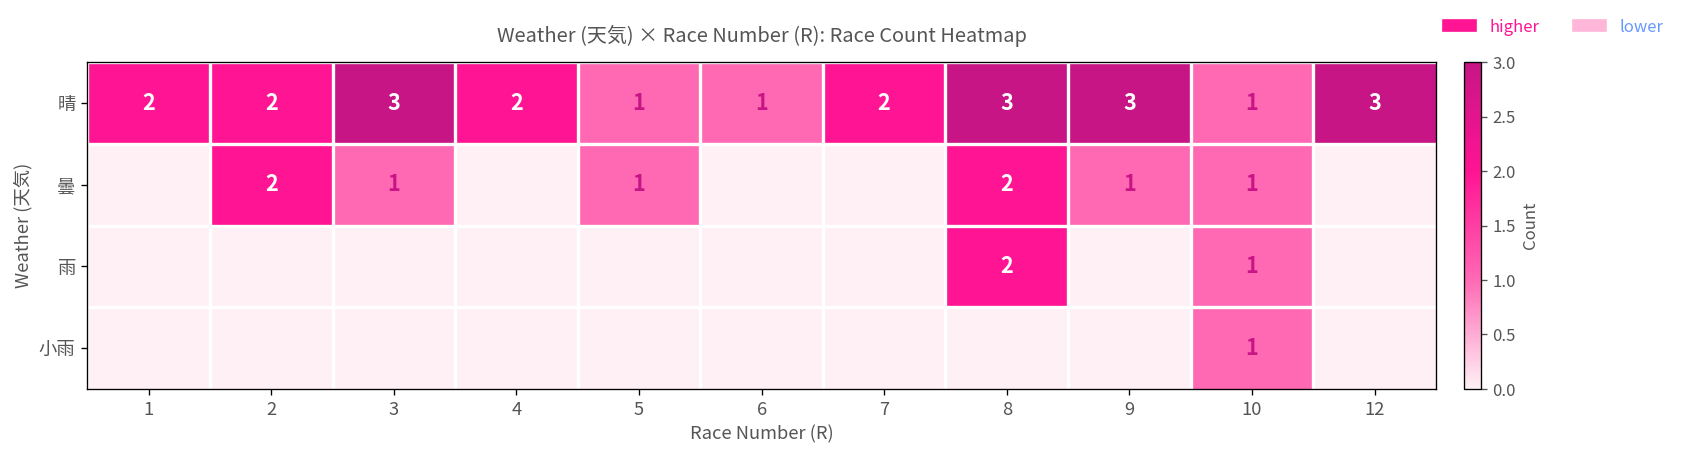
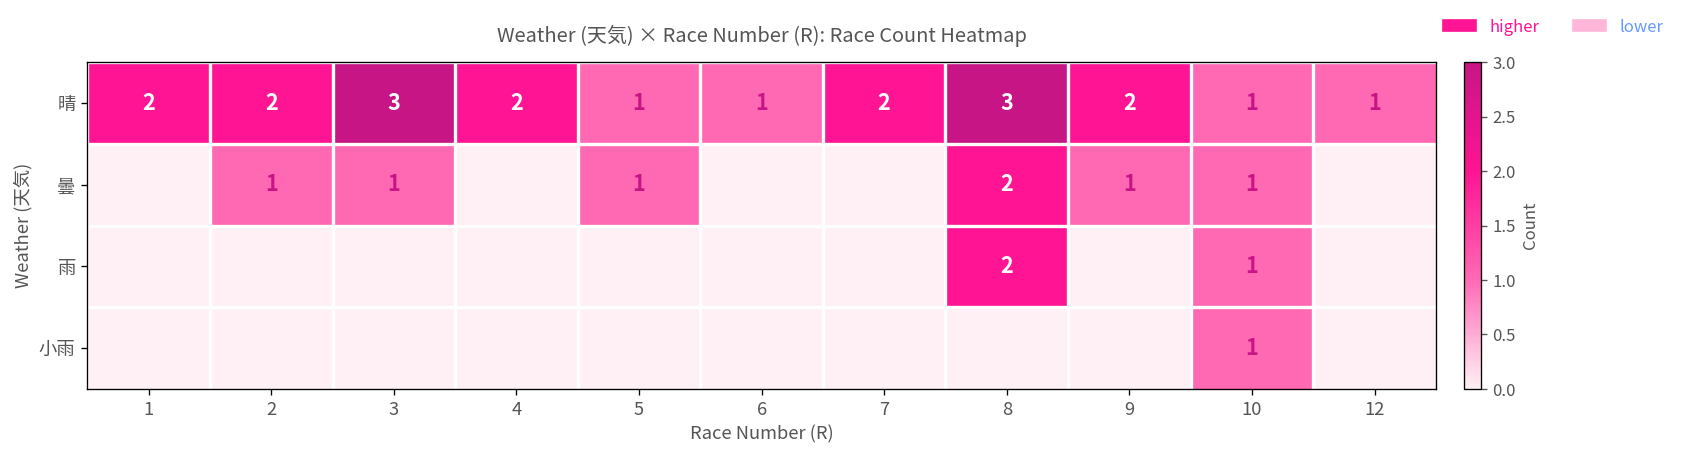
  {
    "晴": {
      "1": 2,
      "2": 2,
      "3": 3,
      "4": 2,
      "5": 1,
      "6": 1,
      "7": 2,
      "8": 3,
-     "9": 3,
+     "9": 2,
      "10": 1,
-     "12": 3
+     "12": 1
    },
    "曇": {
-     "2": 2,
+     "2": 1,
      "3": 1,
      "5": 1,
      "8": 2,
      "9": 1,
      "10": 1
    },
    "雨": {
      "8": 2,
      "10": 1
    },
    "小雨": {
      "10": 1
    }
  }
